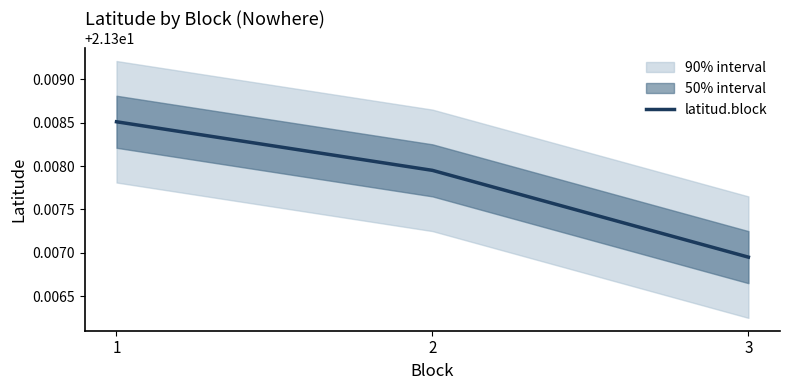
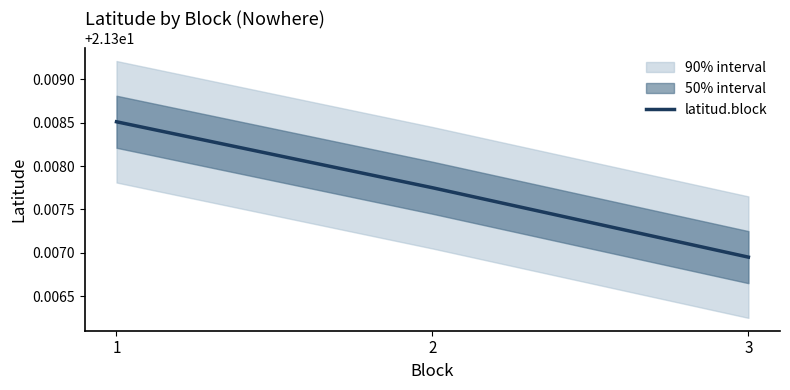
  {
    "latitud.block": {
      "1": 21.3085,
-     "2": 21.3079,
+     "2": 21.3077,
      "3": 21.3069
    }
  }
